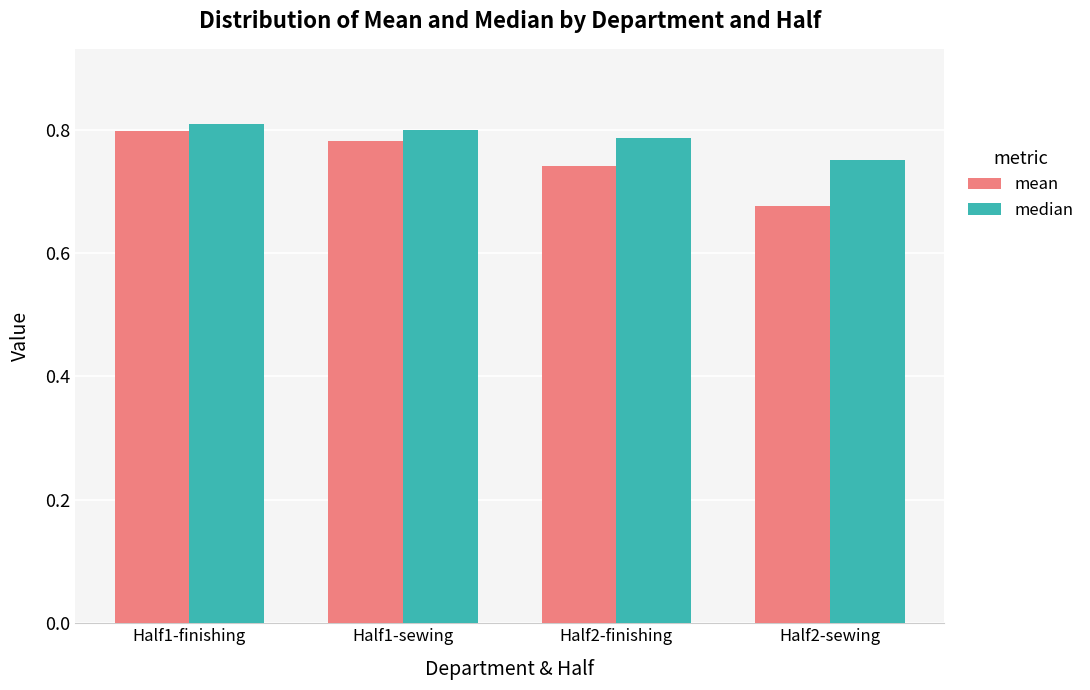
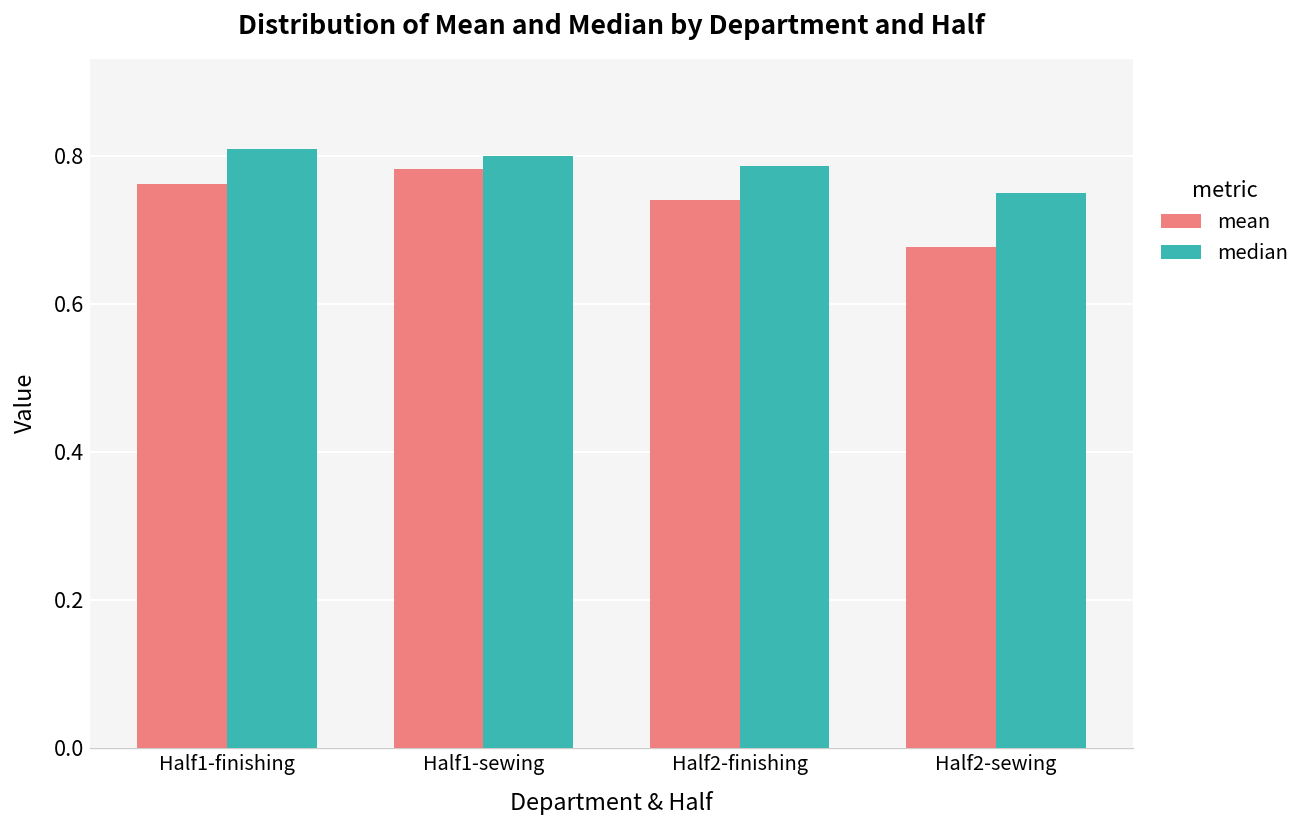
  {
    "mean": {
-     "Half1-finishing": 0.80,
+     "Half1-finishing": 0.76,
      "Half1-sewing": 0.78,
      "Half2-finishing": 0.74,
      "Half2-sewing": 0.68
    },
    "median": {
      "Half1-finishing": 0.81,
      "Half1-sewing": 0.80,
      "Half2-finishing": 0.79,
      "Half2-sewing": 0.75
    }
  }
